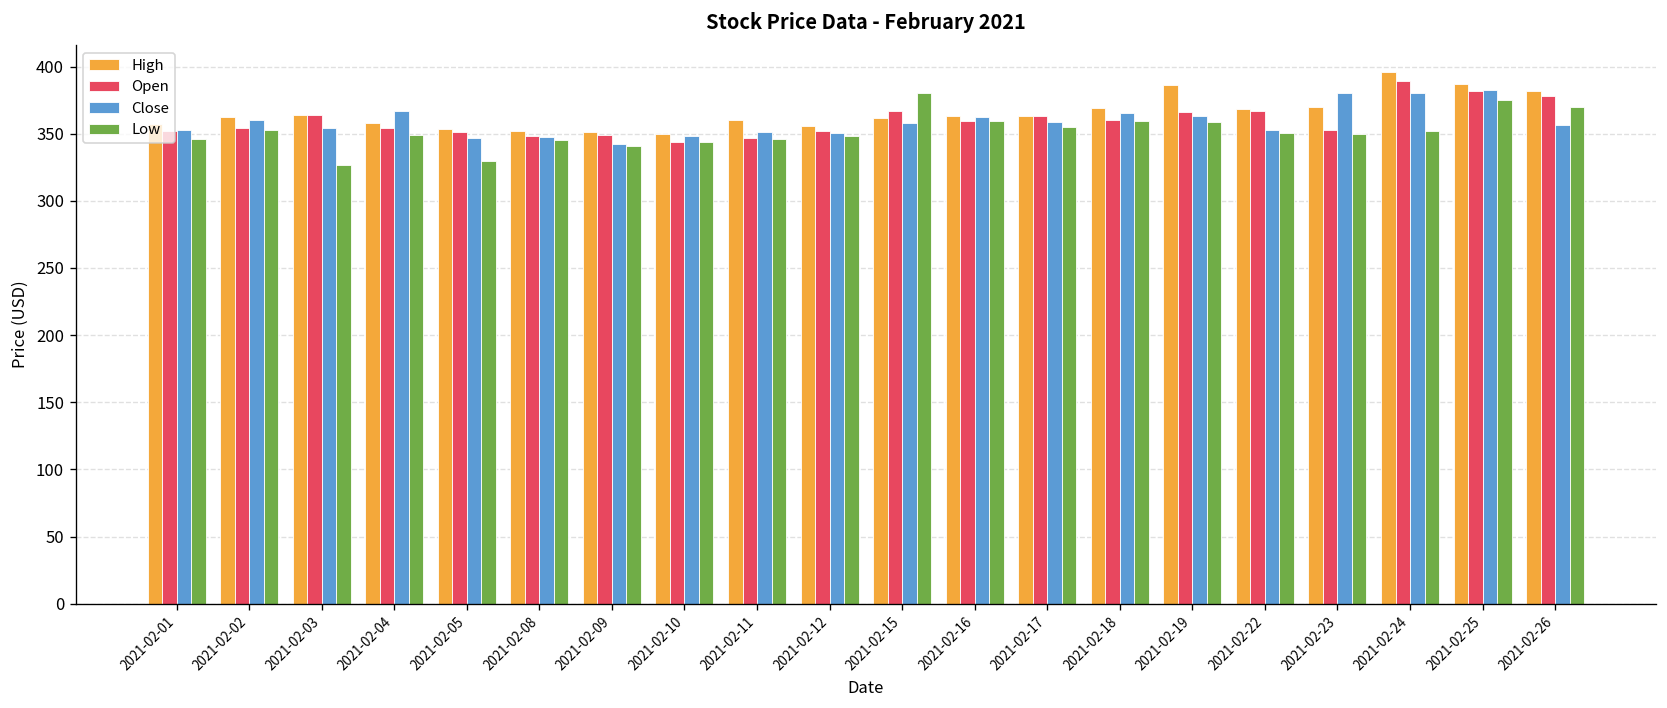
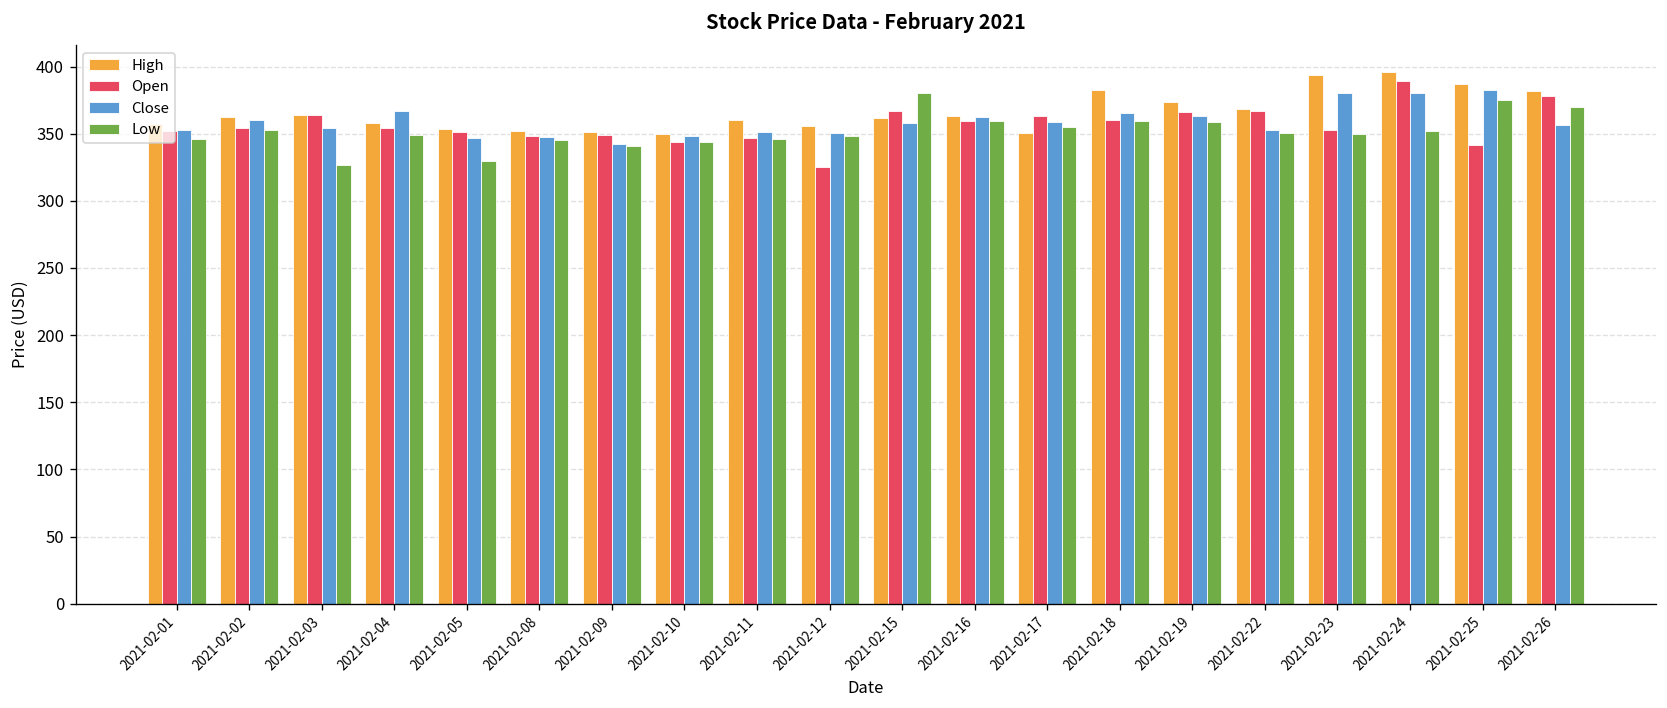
  {
    "High": {
      "2021-02-02": 362,
      "2021-02-03": 364,
      "2021-02-04": 358,
      "2021-02-05": 354,
      "2021-02-08": 352,
      "2021-02-09": 351,
      "2021-02-10": 350,
      "2021-02-11": 360,
      "2021-02-12": 356,
      "2021-02-15": 362,
      "2021-02-16": 363,
-     "2021-02-17": 363,
-     "2021-02-18": 369,
-     "2021-02-19": 386,
+     "2021-02-17": 351,
+     "2021-02-18": 383,
+     "2021-02-19": 374,
      "2021-02-22": 368,
-     "2021-02-23": 370,
+     "2021-02-23": 394,
      "2021-02-24": 396,
      "2021-02-25": 387,
      "2021-02-26": 382
    },
    "Open": {
      "2021-02-02": 354,
      "2021-02-03": 364,
      "2021-02-04": 354,
      "2021-02-05": 351,
      "2021-02-08": 348,
      "2021-02-09": 349,
      "2021-02-10": 343,
      "2021-02-11": 347,
-     "2021-02-12": 352,
+     "2021-02-12": 325,
      "2021-02-15": 367,
      "2021-02-16": 360,
      "2021-02-17": 363,
      "2021-02-18": 360,
      "2021-02-19": 366,
      "2021-02-22": 367,
      "2021-02-23": 353,
      "2021-02-24": 389,
-     "2021-02-25": 382,
+     "2021-02-25": 342,
      "2021-02-26": 378
    },
    "Close": {
      "2021-02-01": 353,
      "2021-02-02": 360,
      "2021-02-03": 354,
      "2021-02-04": 367,
      "2021-02-05": 347,
      "2021-02-08": 348,
      "2021-02-09": 342,
      "2021-02-10": 348,
      "2021-02-11": 352,
      "2021-02-12": 351,
      "2021-02-15": 358,
      "2021-02-16": 362,
      "2021-02-17": 359,
      "2021-02-18": 366,
      "2021-02-19": 363,
      "2021-02-22": 353,
      "2021-02-23": 380,
      "2021-02-24": 380,
      "2021-02-25": 382,
      "2021-02-26": 357
    },
    "Low": {
      "2021-02-01": 346,
      "2021-02-02": 353,
      "2021-02-03": 326,
      "2021-02-04": 349,
      "2021-02-05": 329,
      "2021-02-08": 345,
      "2021-02-09": 341,
      "2021-02-10": 343,
      "2021-02-11": 346,
      "2021-02-12": 348,
      "2021-02-15": 380,
      "2021-02-16": 359,
      "2021-02-17": 355,
      "2021-02-18": 359,
      "2021-02-19": 359,
      "2021-02-22": 351,
      "2021-02-23": 350,
      "2021-02-24": 352,
      "2021-02-25": 375,
      "2021-02-26": 370
    }
  }
